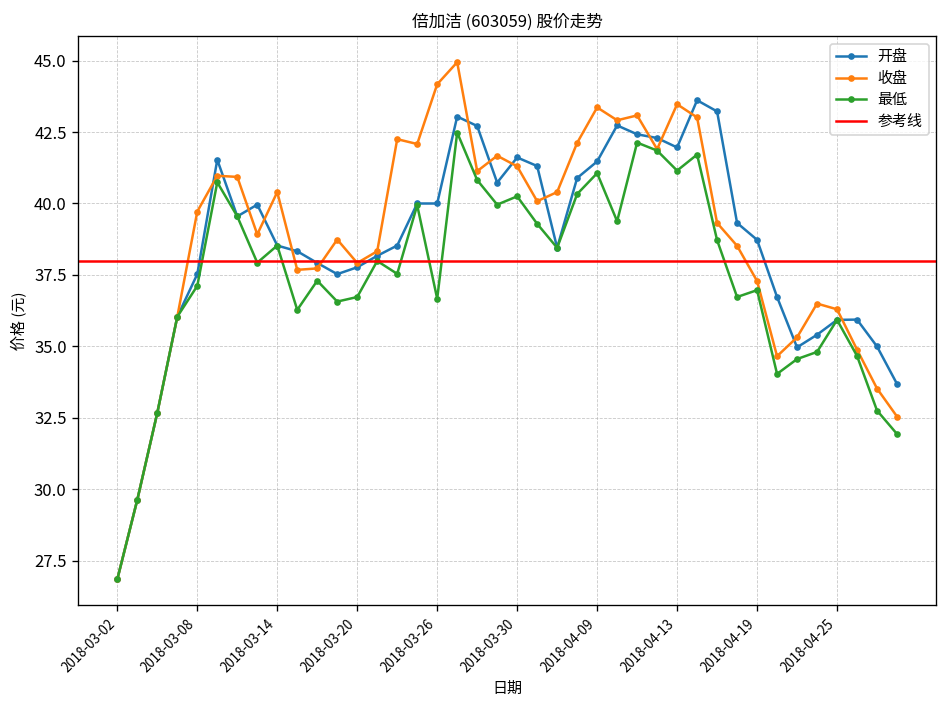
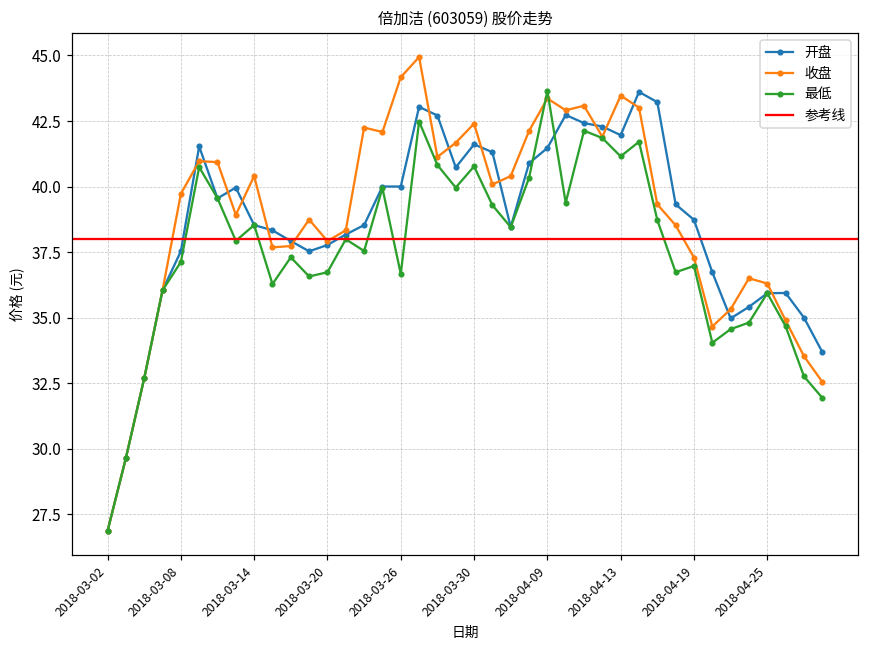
  {
    "开盘": {
      "2018-03-08": 37.5,
      "2018-03-20": 37.8,
      "2018-03-26": 40.0,
      "2018-03-30": 41.6,
      "2018-04-09": 41.5,
      "2018-04-13": 42.0,
      "2018-04-19": 38.7
    },
    "收盘": {
      "2018-03-08": 39.7,
      "2018-03-14": 40.4,
      "2018-03-20": 37.9,
      "2018-03-26": 44.2,
-     "2018-03-30": 41.3,
+     "2018-03-30": 42.4,
      "2018-04-09": 43.4,
      "2018-04-13": 43.5,
      "2018-04-19": 37.3,
      "2018-04-25": 36.3
    },
    "最低": {
      "2018-03-08": 37.1,
      "2018-03-20": 36.7,
      "2018-03-26": 36.7,
-     "2018-03-30": 40.3,
-     "2018-04-09": 41.1,
+     "2018-03-30": 40.8,
+     "2018-04-09": 43.6,
      "2018-04-13": 41.2,
      "2018-04-19": 37.0
    }
  }
